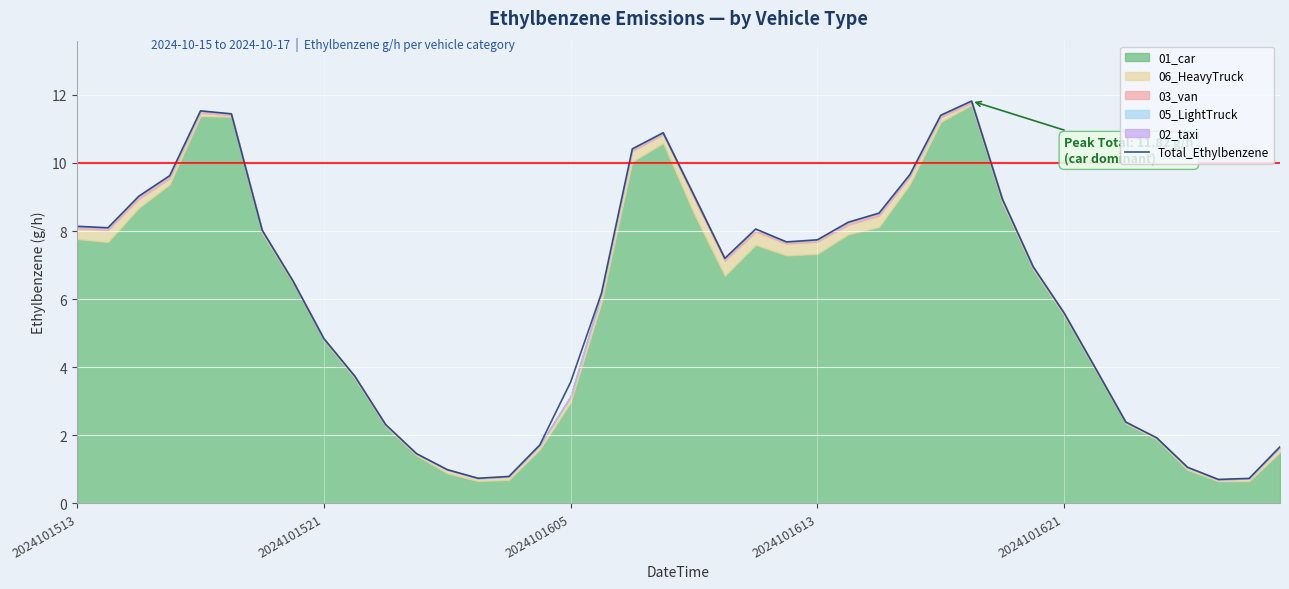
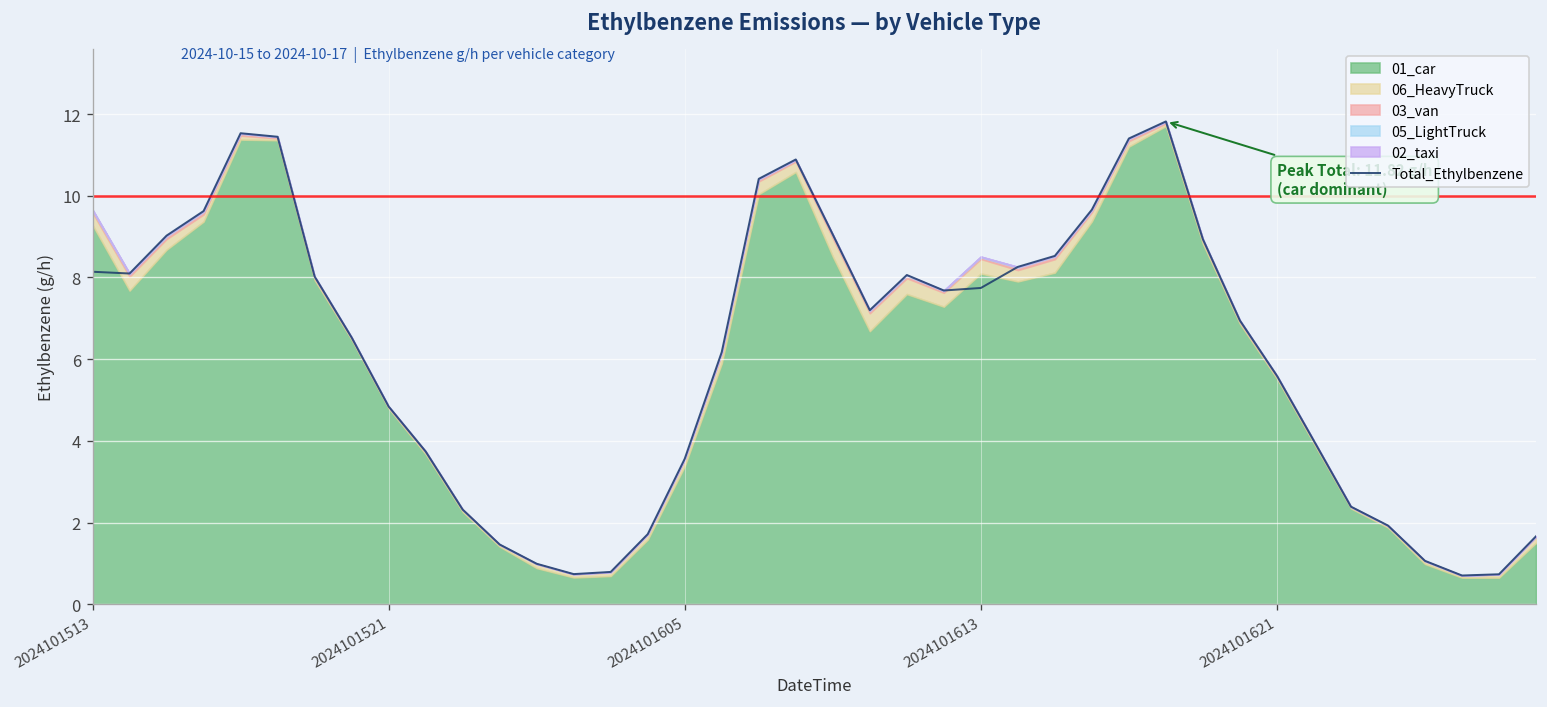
  {
    "01_car": {
-     "2024101513": 7.8,
-     "2024101605": 3.0,
-     "2024101613": 7.3
+     "2024101513": 9.3,
+     "2024101605": 3.4,
+     "2024101613": 8.1
    }
  }
